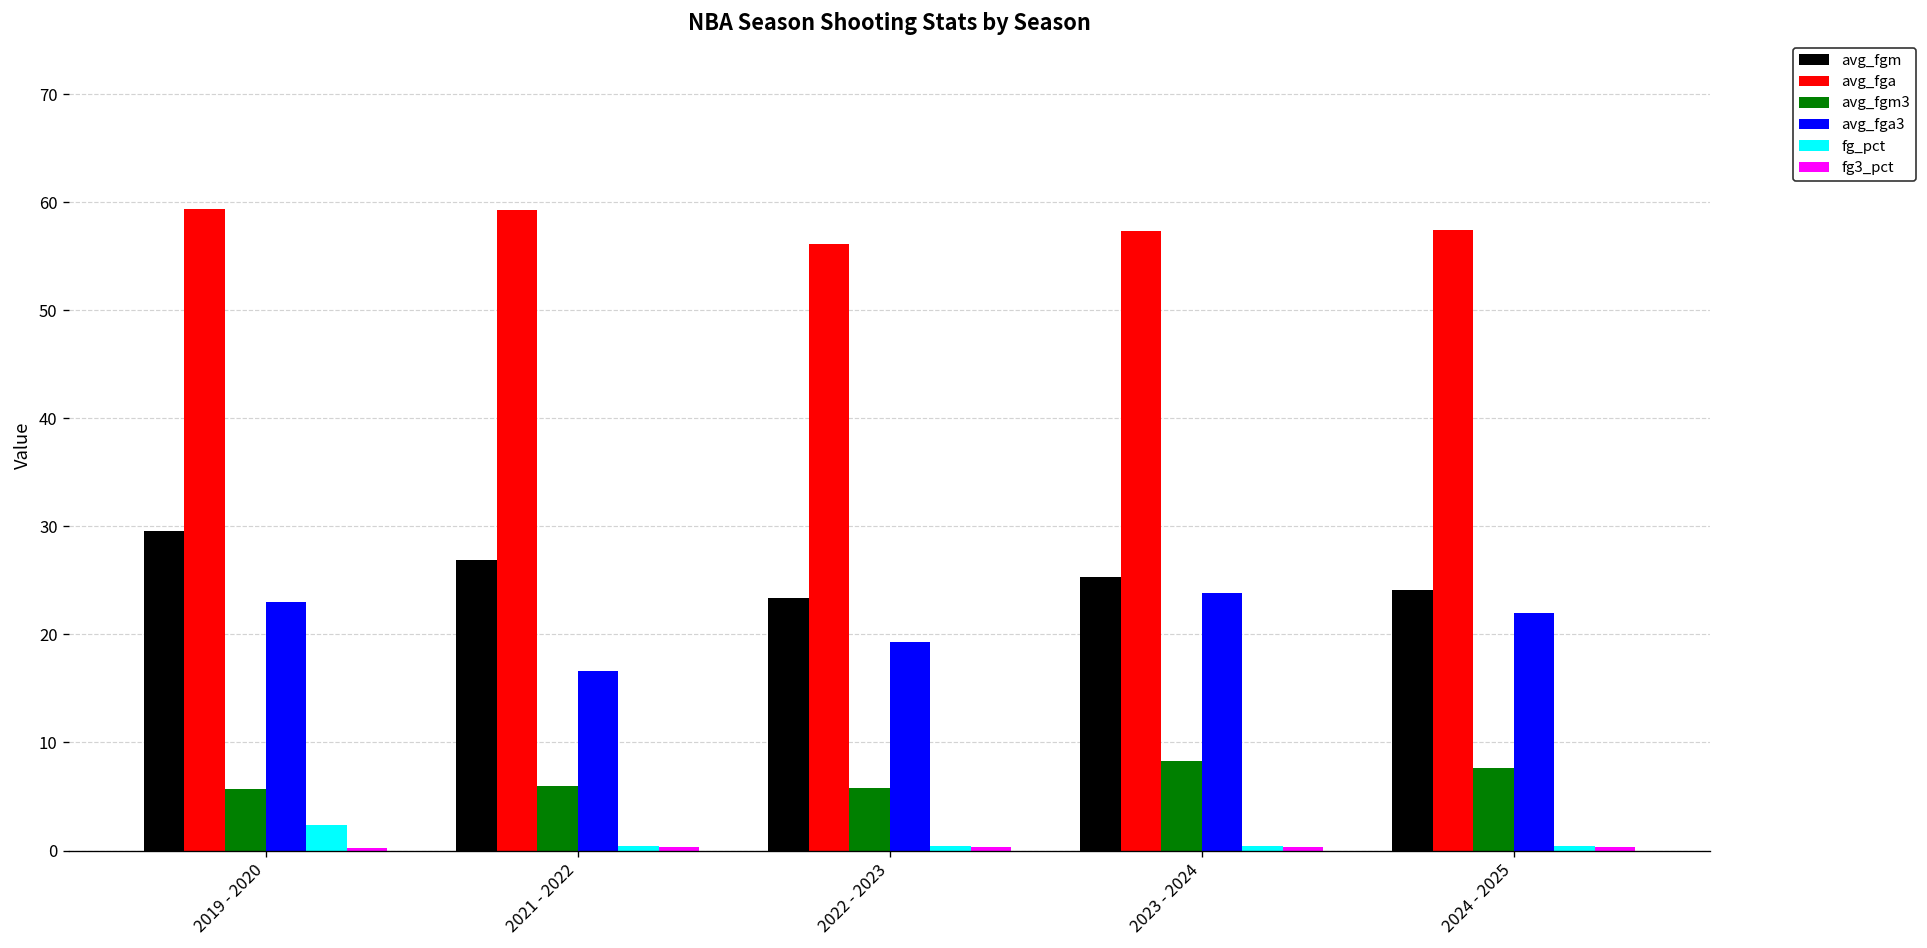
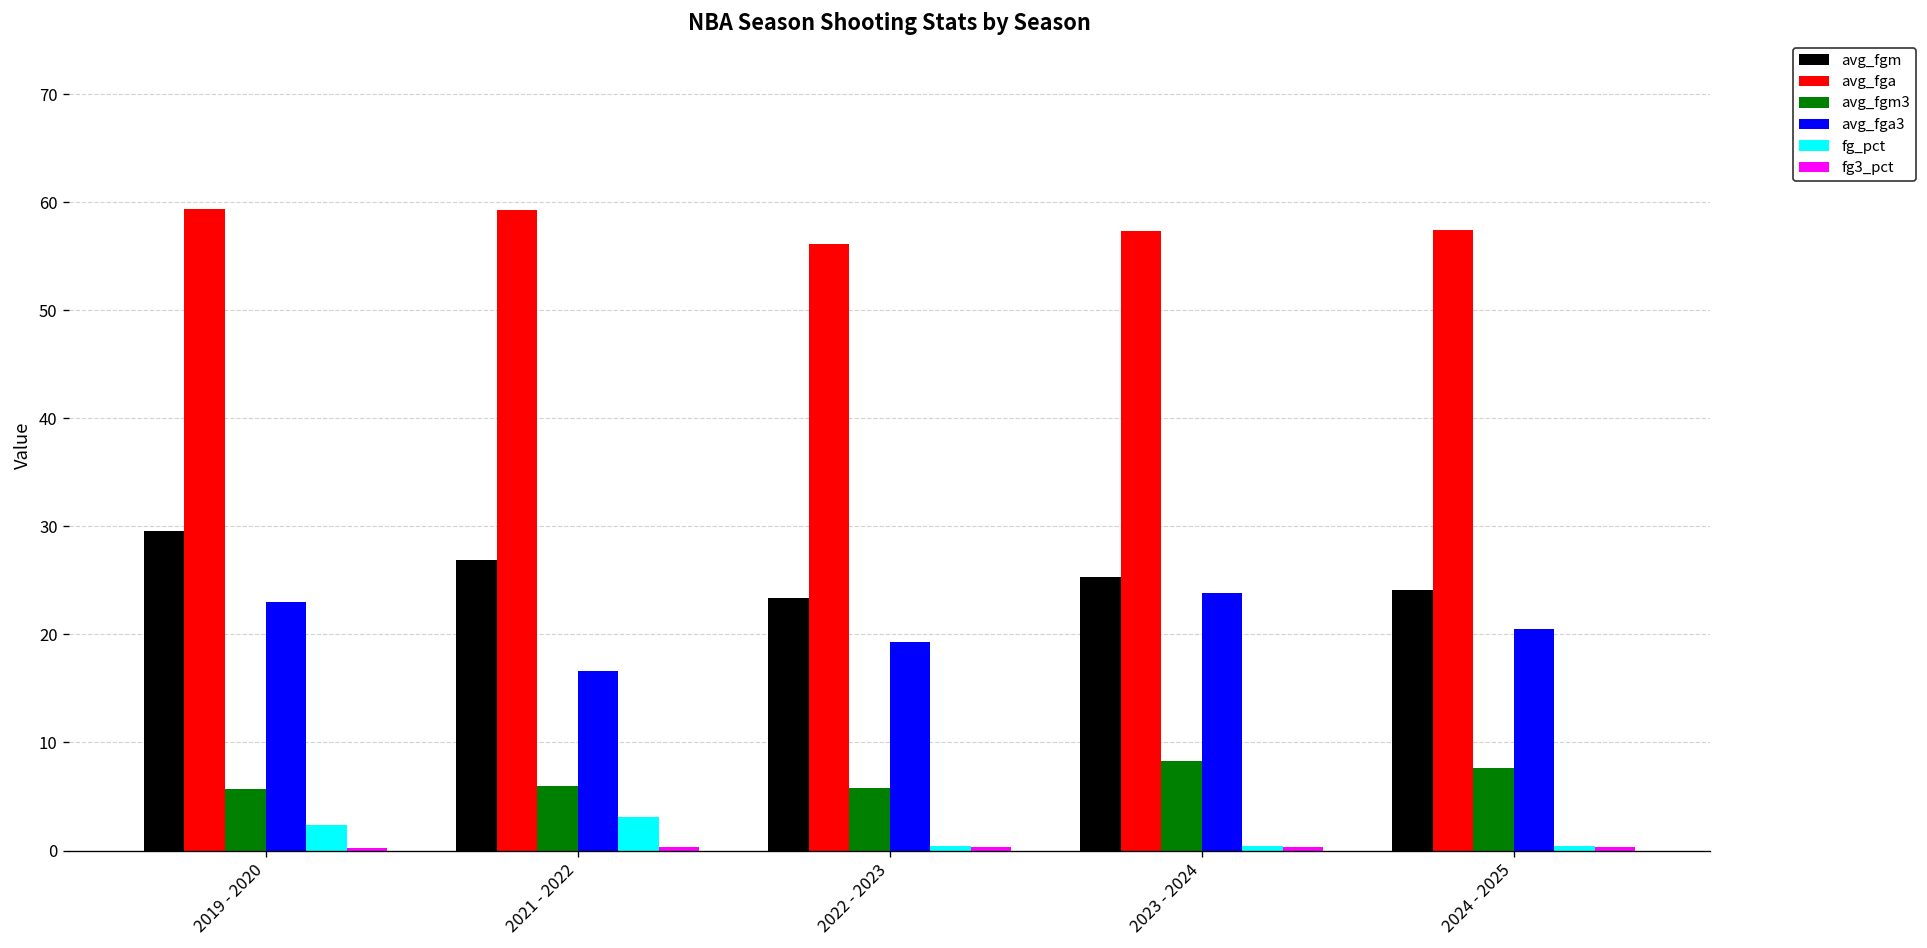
  {
    "avg_fgm": {
      "2019 - 2020": 30,
      "2021 - 2022": 27,
      "2022 - 2023": 23,
      "2023 - 2024": 25,
      "2024 - 2025": 24
    },
    "avg_fga": {
      "2019 - 2020": 59,
      "2021 - 2022": 59,
      "2022 - 2023": 56,
      "2023 - 2024": 57,
      "2024 - 2025": 57
    },
    "avg_fgm3": {
      "2019 - 2020": 6,
      "2021 - 2022": 6,
      "2022 - 2023": 6,
      "2023 - 2024": 8,
      "2024 - 2025": 8
    },
    "avg_fga3": {
      "2019 - 2020": 23,
      "2021 - 2022": 17,
      "2022 - 2023": 19,
      "2023 - 2024": 24,
-     "2024 - 2025": 22
+     "2024 - 2025": 21
    },
    "fg_pct": {
      "2019 - 2020": 2,
-     "2021 - 2022": 0,
+     "2021 - 2022": 3,
      "2022 - 2023": 0,
      "2023 - 2024": 0,
      "2024 - 2025": 0
    },
    "fg3_pct": {
      "2021 - 2022": 0,
      "2022 - 2023": 0,
      "2023 - 2024": 0,
      "2024 - 2025": 0
    }
  }
